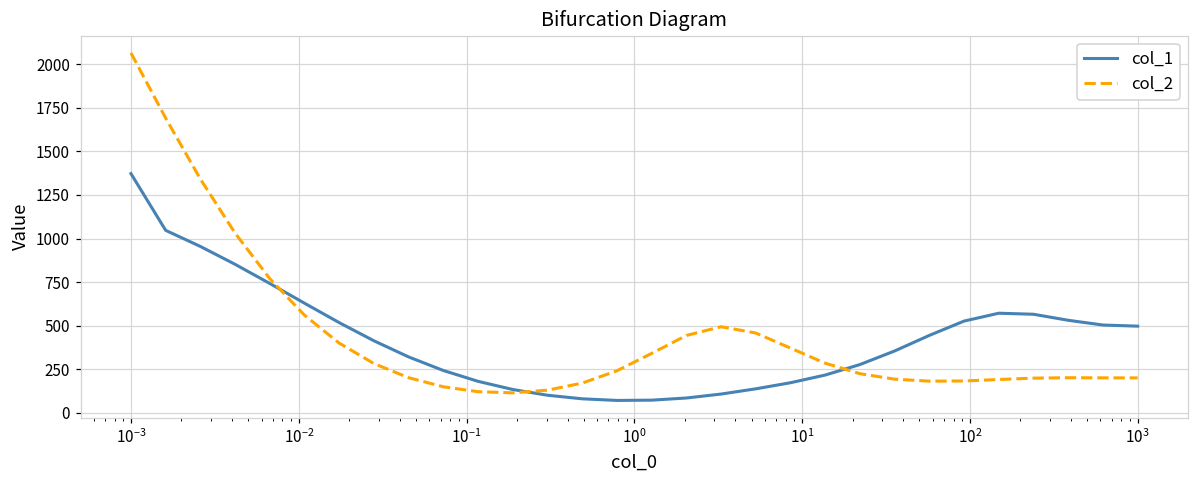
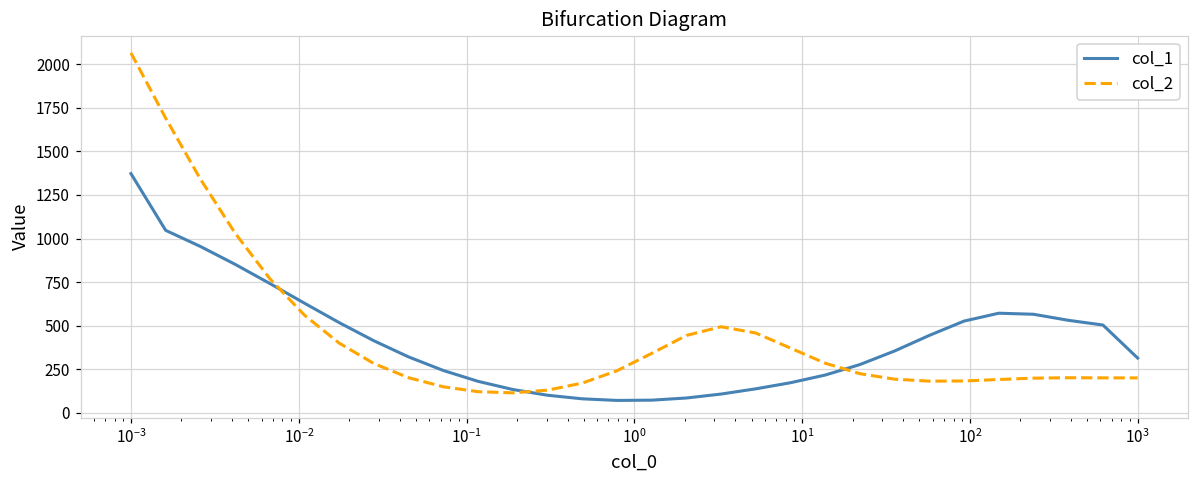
  {
    "col_1": {
      "10^-3": 1370,
-     "10^3": 500
+     "10^3": 310
    },
    "col_2": {
      "10^-3": 2070,
      "10^3": 200
    }
  }
